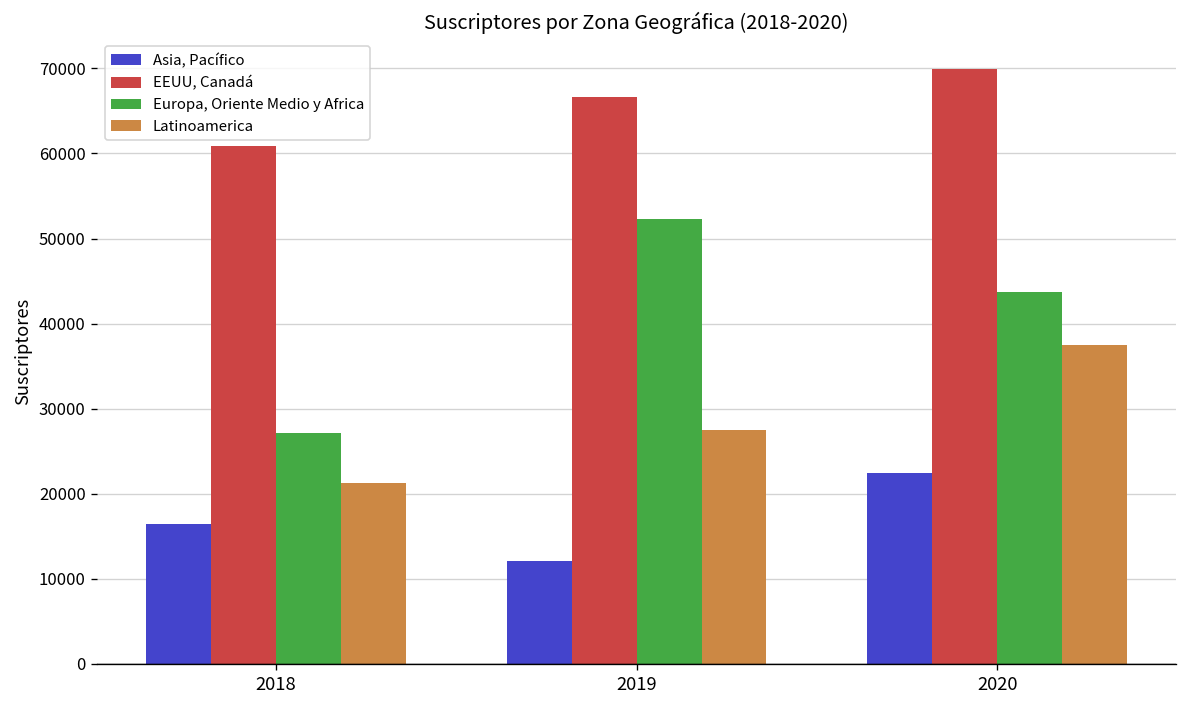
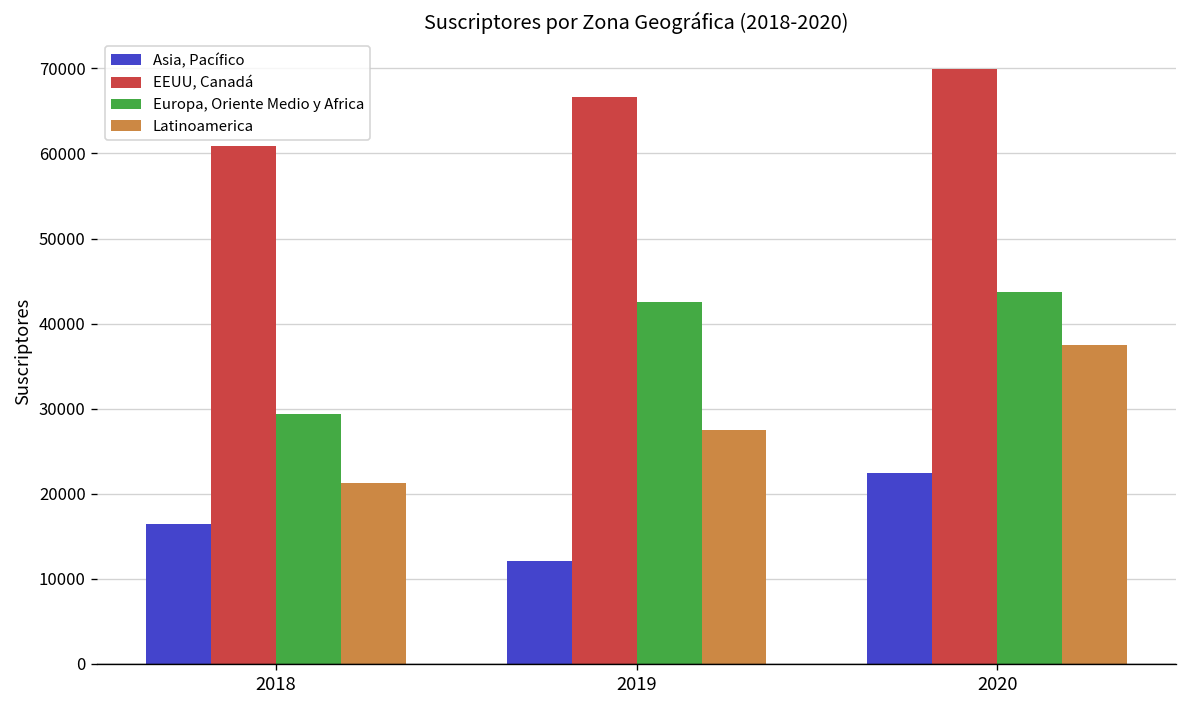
  {
    "Asia, Pacífico": {
      "2018": 17000,
      "2019": 12000,
      "2020": 22000
    },
    "EEUU, Canadá": {
      "2018": 61000,
      "2019": 67000,
      "2020": 70000
    },
    "Europa, Oriente Medio y Africa": {
-     "2018": 27000,
-     "2019": 52000,
+     "2018": 29000,
+     "2019": 43000,
      "2020": 44000
    },
    "Latinoamerica": {
      "2018": 21000,
      "2019": 28000,
      "2020": 37000
    }
  }
